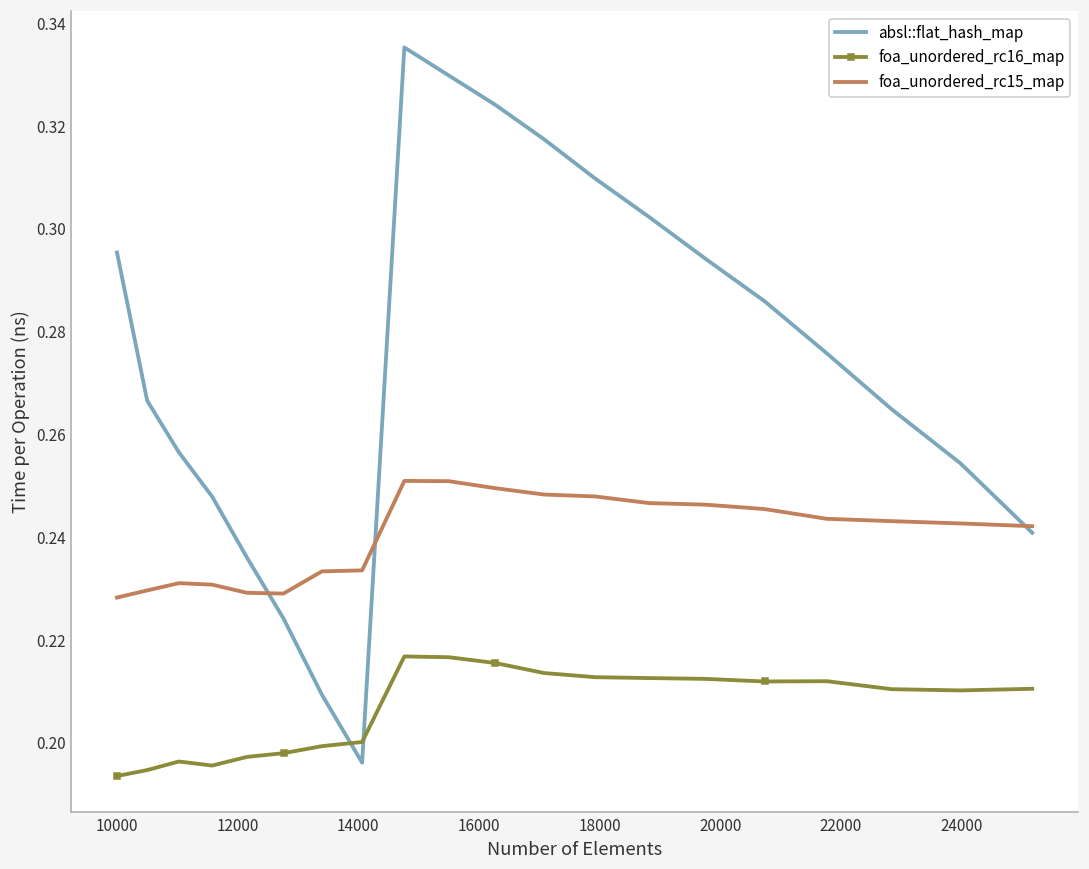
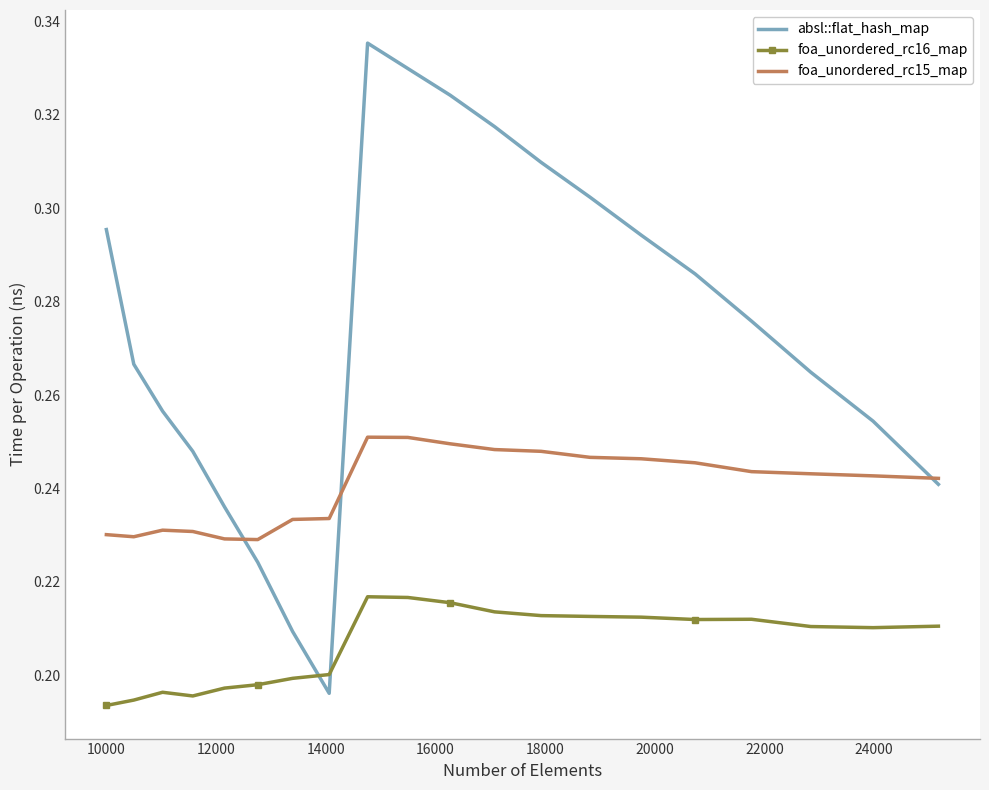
  {
    "absl::flat_hash_map": {
      "10000": 0.295
    },
    "foa_unordered_rc16_map": {
      "10000": 0.194
    },
    "foa_unordered_rc15_map": {
-     "10000": 0.228
+     "10000": 0.230
    }
  }
